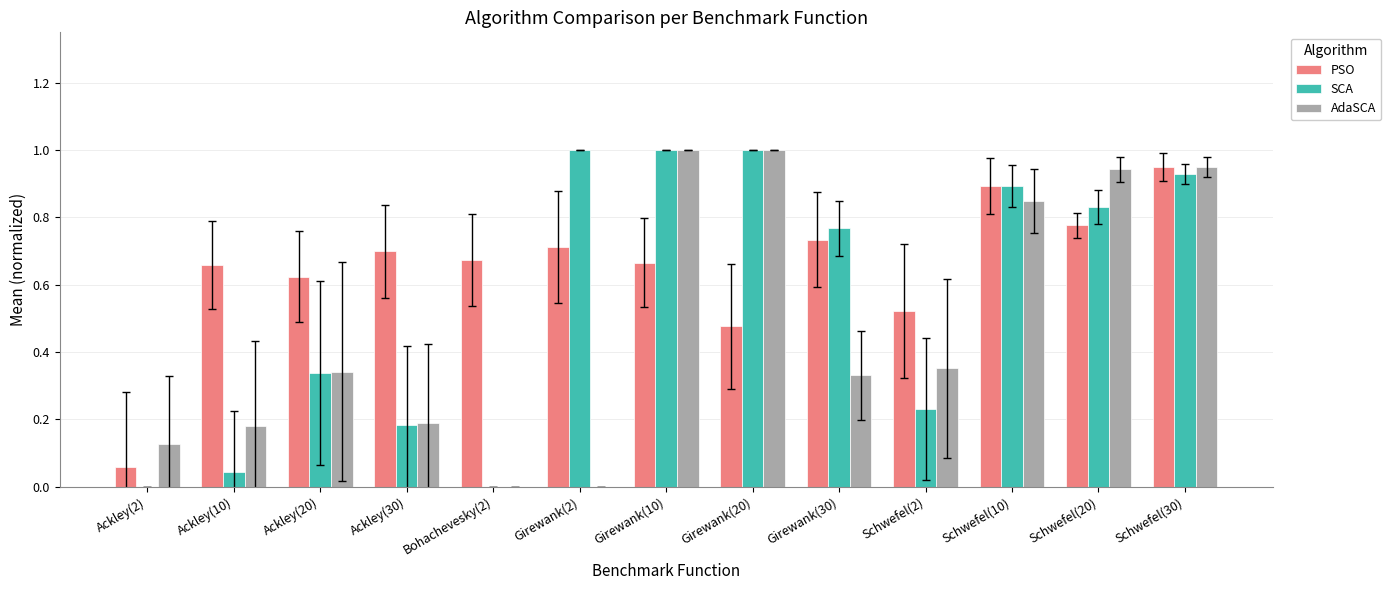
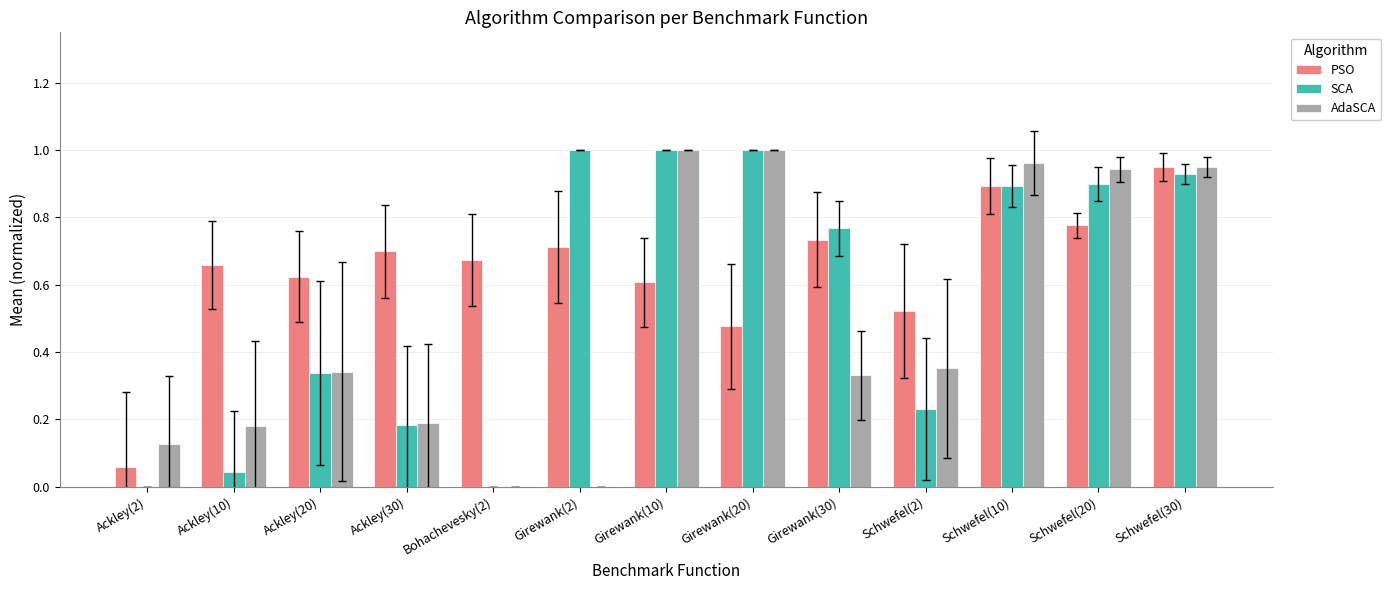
  {
    "PSO": {
      "Ackley(2)": 0.06,
      "Ackley(10)": 0.66,
      "Ackley(20)": 0.62,
      "Ackley(30)": 0.70,
      "Bohachevesky(2)": 0.67,
      "Girewank(2)": 0.71,
-     "Girewank(10)": 0.67,
+     "Girewank(10)": 0.61,
      "Girewank(20)": 0.48,
      "Girewank(30)": 0.73,
      "Schwefel(2)": 0.52,
      "Schwefel(10)": 0.89,
      "Schwefel(20)": 0.78,
      "Schwefel(30)": 0.95
    },
    "SCA": {
      "Ackley(2)": 0.00,
      "Ackley(10)": 0.04,
      "Ackley(20)": 0.34,
      "Ackley(30)": 0.18,
      "Bohachevesky(2)": 0.00,
      "Girewank(2)": 1.00,
      "Girewank(10)": 1.00,
      "Girewank(20)": 1.00,
      "Girewank(30)": 0.77,
      "Schwefel(2)": 0.23,
      "Schwefel(10)": 0.89,
-     "Schwefel(20)": 0.83,
+     "Schwefel(20)": 0.90,
      "Schwefel(30)": 0.93
    },
    "AdaSCA": {
      "Ackley(2)": 0.13,
      "Ackley(10)": 0.18,
      "Ackley(20)": 0.34,
      "Ackley(30)": 0.19,
      "Bohachevesky(2)": 0.00,
      "Girewank(2)": 0.00,
      "Girewank(10)": 1.00,
      "Girewank(20)": 1.00,
      "Girewank(30)": 0.33,
      "Schwefel(2)": 0.35,
-     "Schwefel(10)": 0.85,
+     "Schwefel(10)": 0.96,
      "Schwefel(20)": 0.94,
      "Schwefel(30)": 0.95
    }
  }
